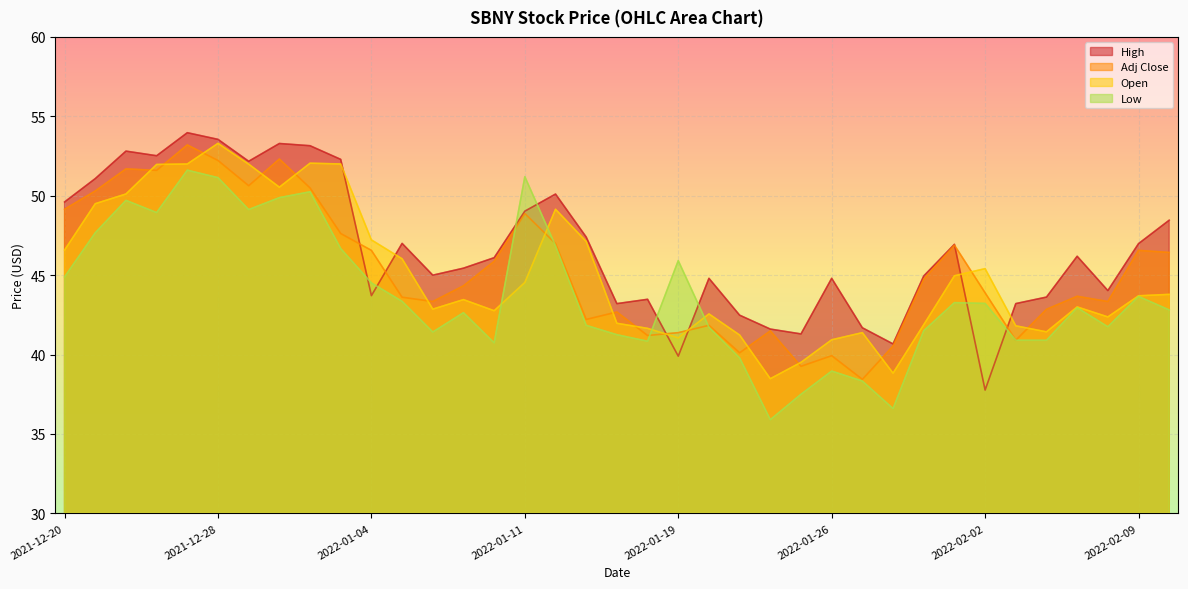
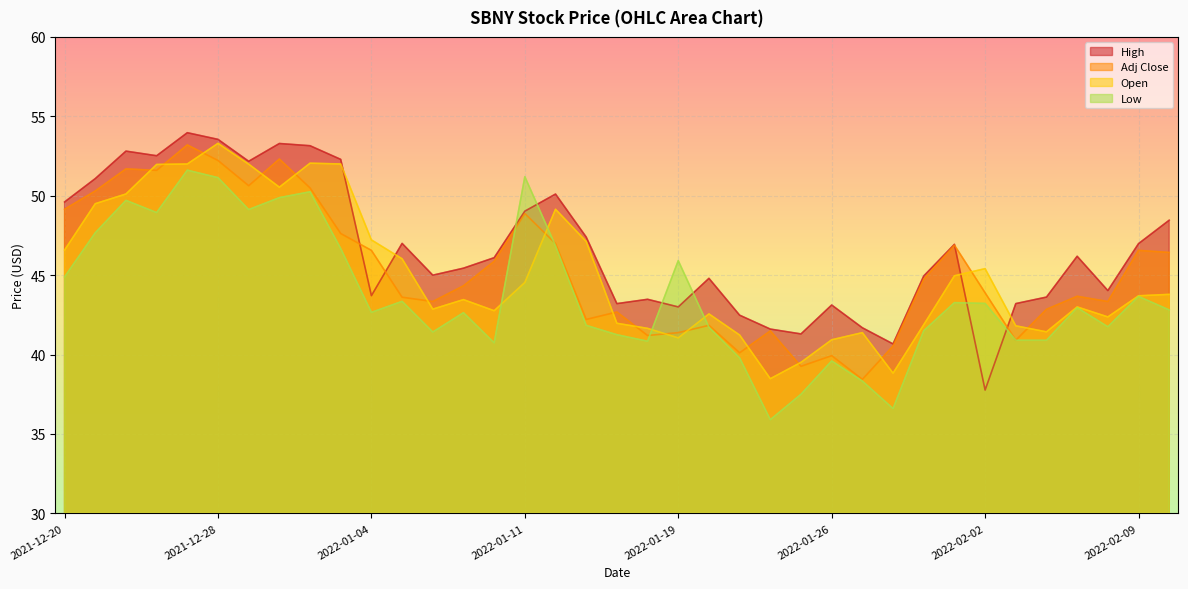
  {
    "High": {
      "2021-12-20": 49.6,
      "2021-12-28": 53.5,
      "2022-01-04": 43.7,
-     "2022-01-19": 39.9,
-     "2022-01-26": 44.8,
+     "2022-01-19": 43.0,
+     "2022-01-26": 43.1,
      "2022-02-02": 37.8,
      "2022-02-09": 47.0
    },
    "Low": {
      "2021-12-20": 44.9,
      "2021-12-28": 51.1,
-     "2022-01-04": 44.5,
+     "2022-01-04": 42.7,
      "2022-01-11": 51.2,
      "2022-01-19": 45.9,
-     "2022-01-26": 39.0,
+     "2022-01-26": 39.6,
      "2022-02-02": 43.2
    }
  }
